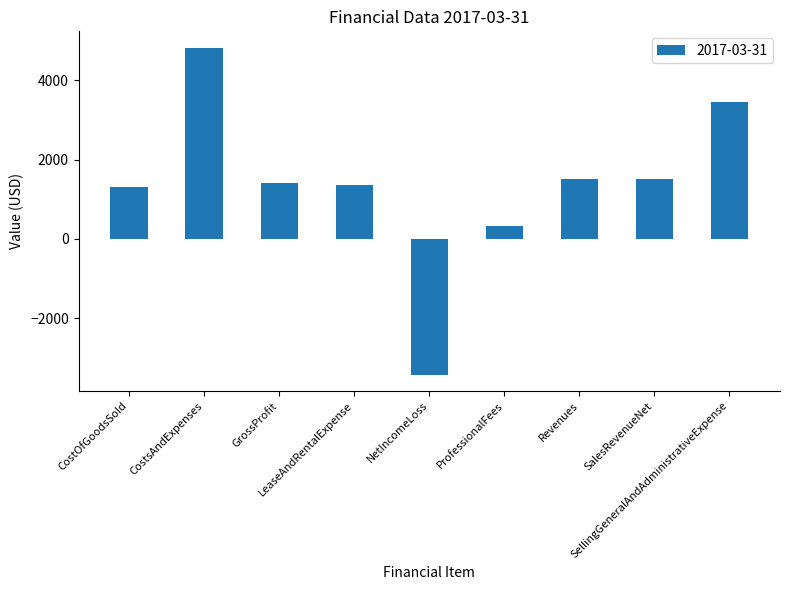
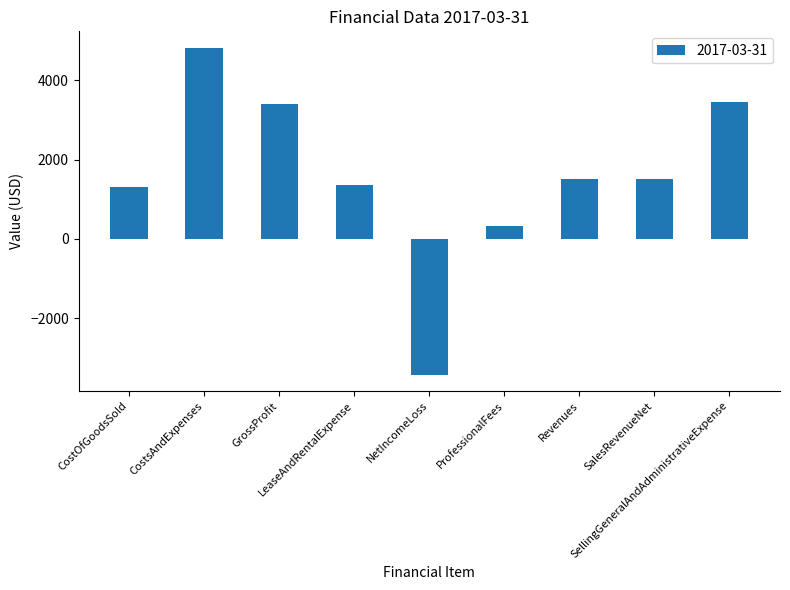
  {
    "CostOfGoodsSold": 1300,
    "CostsAndExpenses": 4800,
-   "GrossProfit": 1400,
+   "GrossProfit": 3400,
    "LeaseAndRentalExpense": 1400,
    "NetIncomeLoss": -3400,
    "ProfessionalFees": 300,
    "Revenues": 1500,
    "SalesRevenueNet": 1500,
    "SellingGeneralAndAdministrativeExpense": 3500
  }
